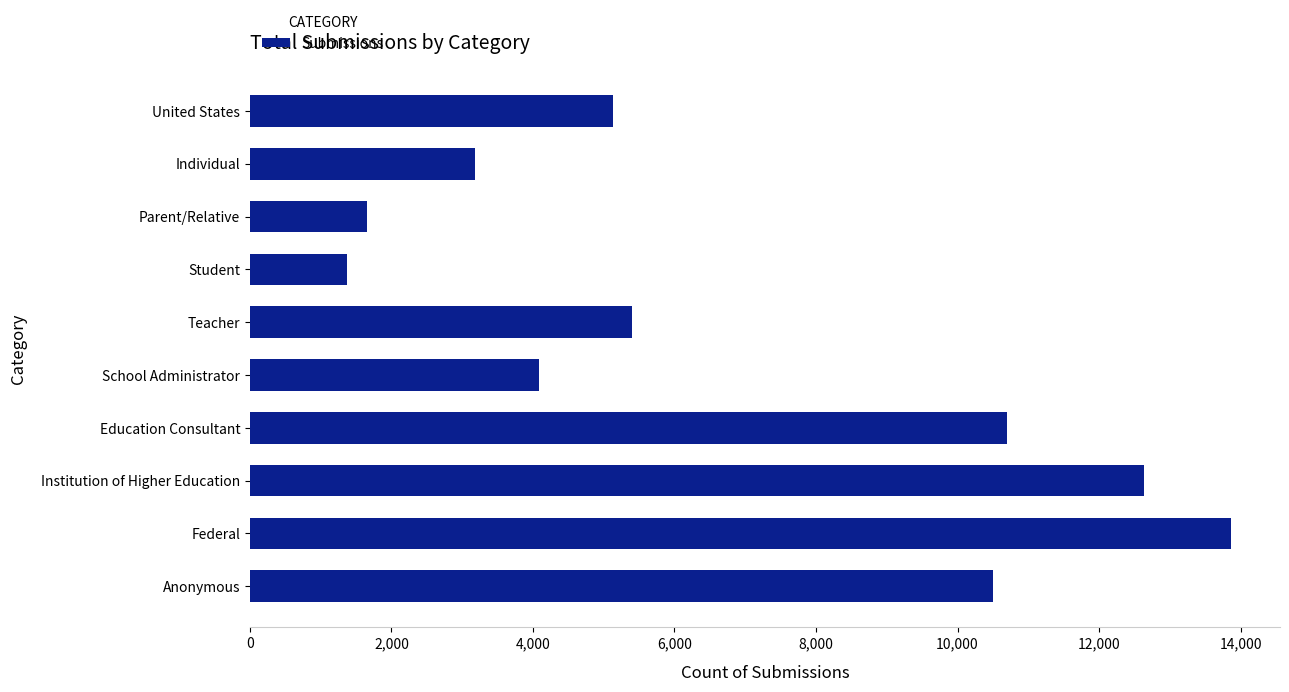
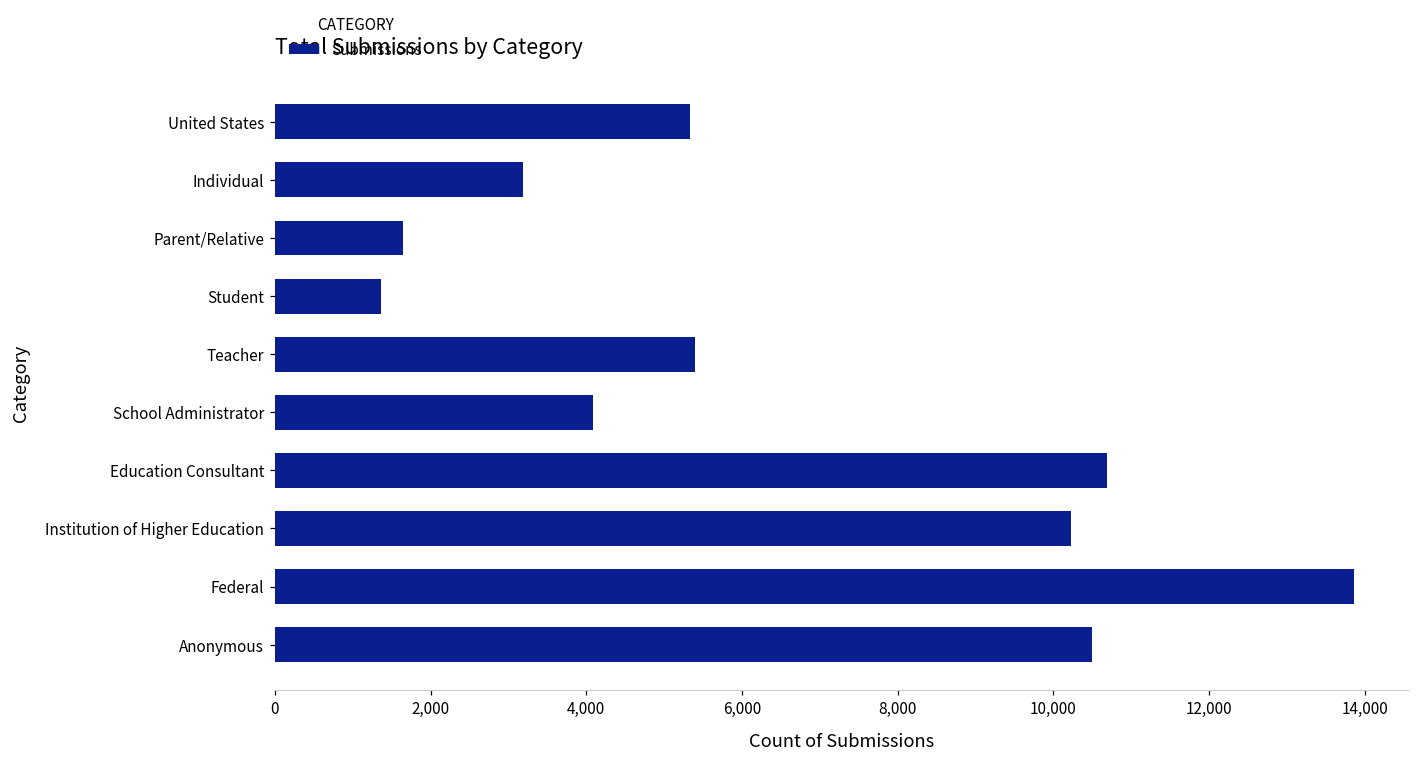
  {
-   "United States": "5,100",
+   "United States": "5,300",
    "Individual": "3,200",
    "Parent/Relative": "1,700",
    "Student": "1,400",
    "Teacher": "5,400",
    "School Administrator": "4,100",
    "Education Consultant": "10,700",
-   "Institution of Higher Education": "12,600",
+   "Institution of Higher Education": "10,200",
    "Federal": "13,900",
    "Anonymous": "10,500"
  }
